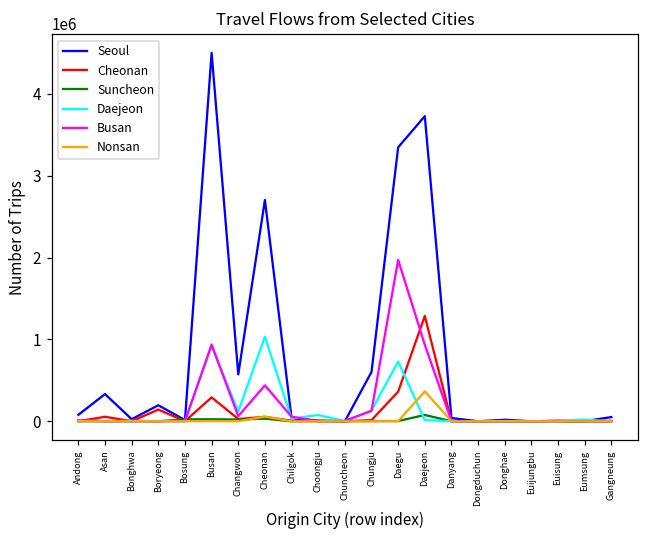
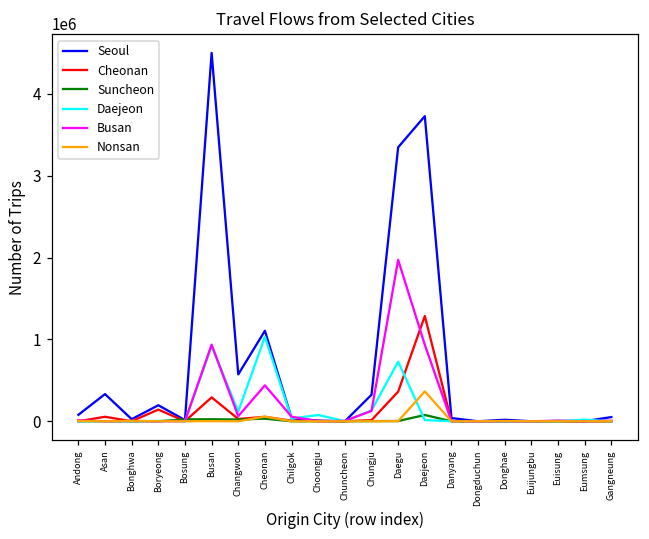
  {
    "Seoul": {
      "Andong": 100000,
      "Asan": 300000,
      "Boryeong": 200000,
      "Busan": 4500000,
      "Changwon": 600000,
-     "Cheonan": 2700000,
-     "Chungju": 600000,
+     "Cheonan": 1100000,
+     "Chungju": 300000,
      "Daegu": 3300000,
      "Daejeon": 3700000,
      "Danyang": 0,
      "Gangneung": 100000
    },
    "Cheonan": {
      "Asan": 100000,
      "Boryeong": 100000,
      "Busan": 300000,
      "Daegu": 400000,
      "Daejeon": 1300000
    },
    "Suncheon": {
      "Daejeon": 100000
    },
    "Daejeon": {
      "Changwon": 100000,
      "Cheonan": 1000000,
      "Choongju": 100000,
      "Daegu": 700000,
      "Daejeon": 0
    },
    "Busan": {
      "Changwon": 100000,
      "Cheonan": 400000,
      "Daegu": 2000000,
      "Daejeon": 900000
    },
    "Nonsan": {
      "Daejeon": 400000
    }
  }
